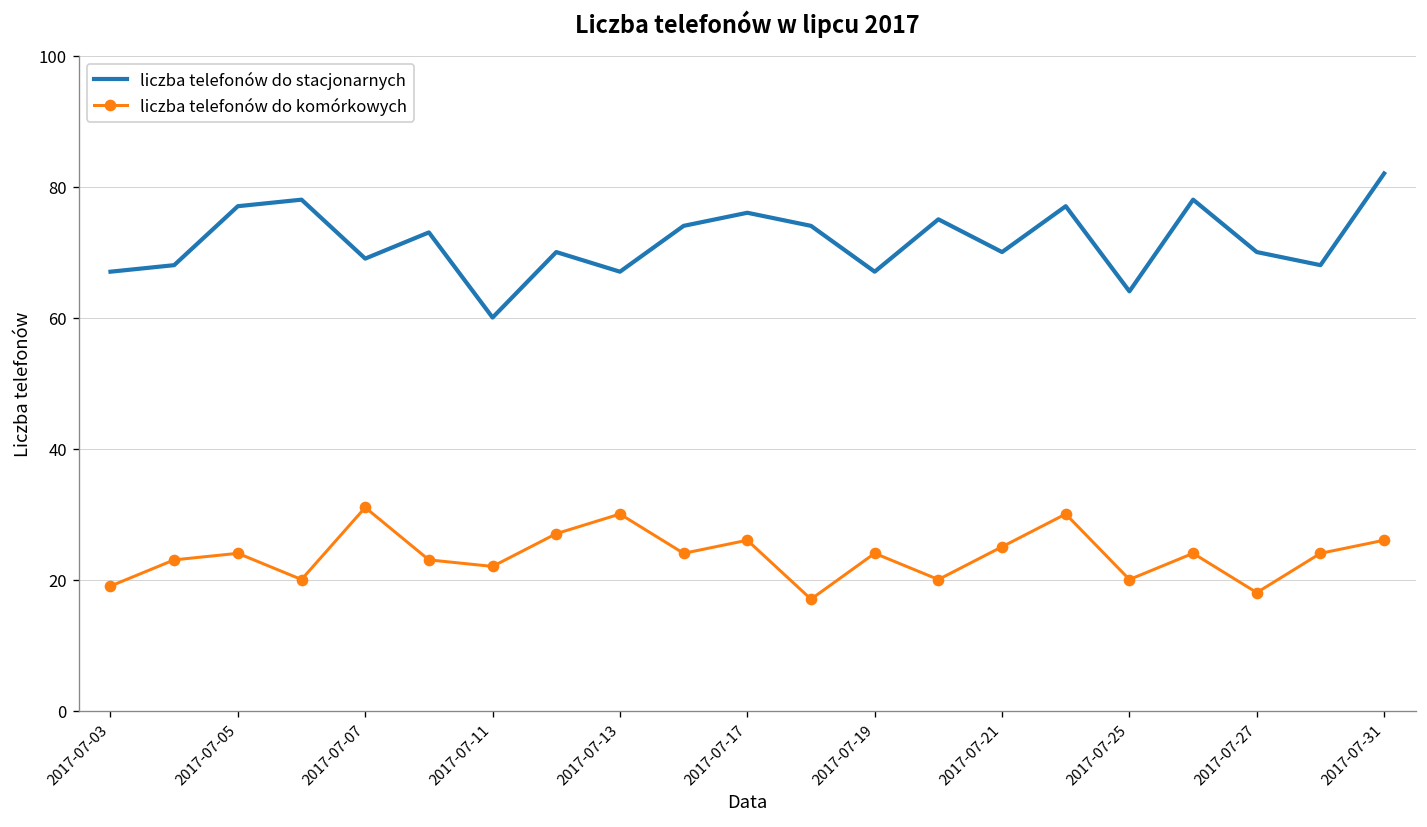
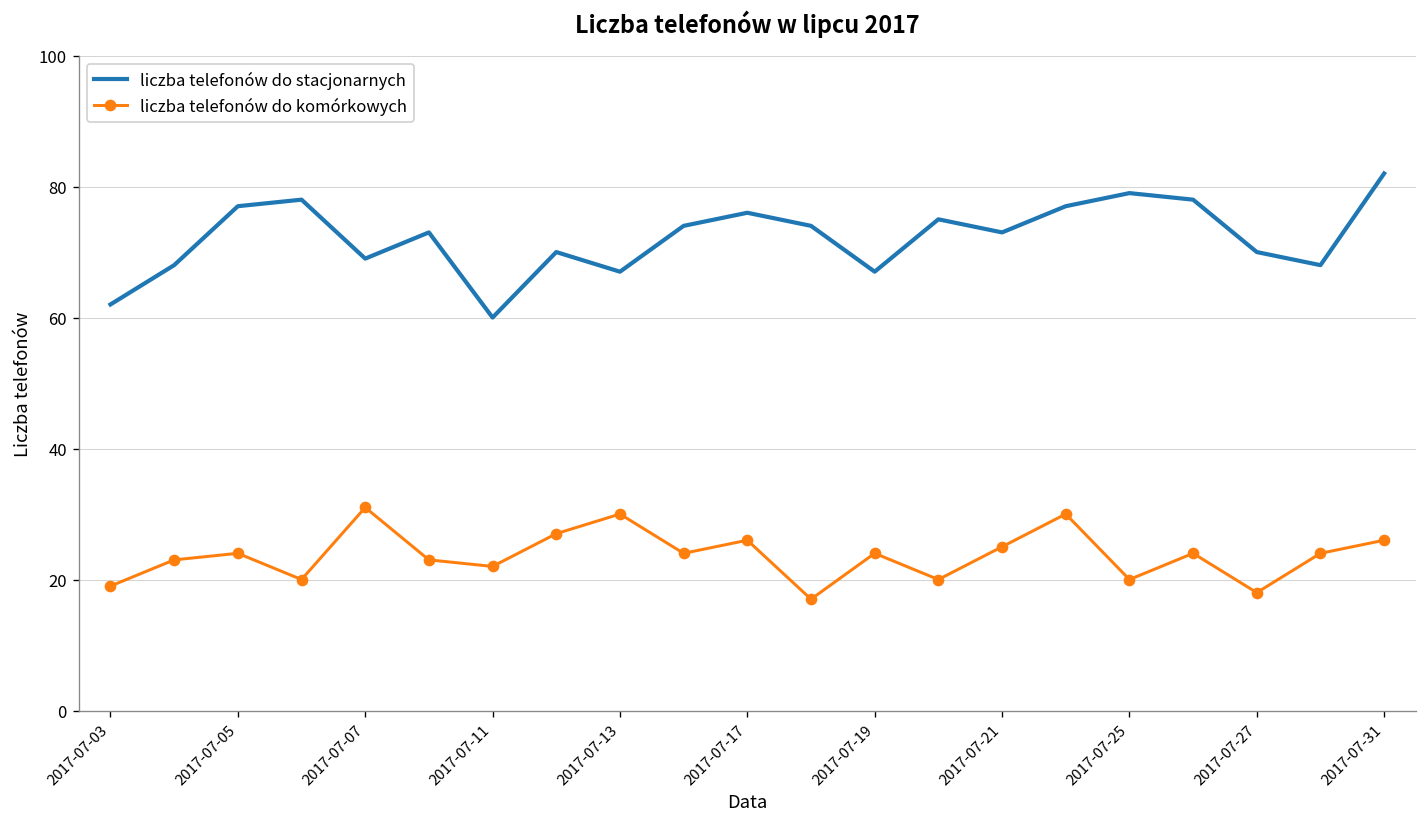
  {
    "liczba telefonów do stacjonarnych": {
-     "2017-07-03": 67,
+     "2017-07-03": 62,
      "2017-07-05": 77,
      "2017-07-07": 69,
      "2017-07-11": 60,
      "2017-07-13": 67,
      "2017-07-17": 76,
      "2017-07-19": 67,
-     "2017-07-21": 70,
-     "2017-07-25": 64,
+     "2017-07-21": 73,
+     "2017-07-25": 79,
      "2017-07-27": 70,
      "2017-07-31": 82
    },
    "liczba telefonów do komórkowych": {
      "2017-07-03": 19,
      "2017-07-05": 24,
      "2017-07-07": 31,
      "2017-07-11": 22,
      "2017-07-13": 30,
      "2017-07-17": 26,
      "2017-07-19": 24,
      "2017-07-21": 25,
      "2017-07-25": 20,
      "2017-07-27": 18,
      "2017-07-31": 26
    }
  }
